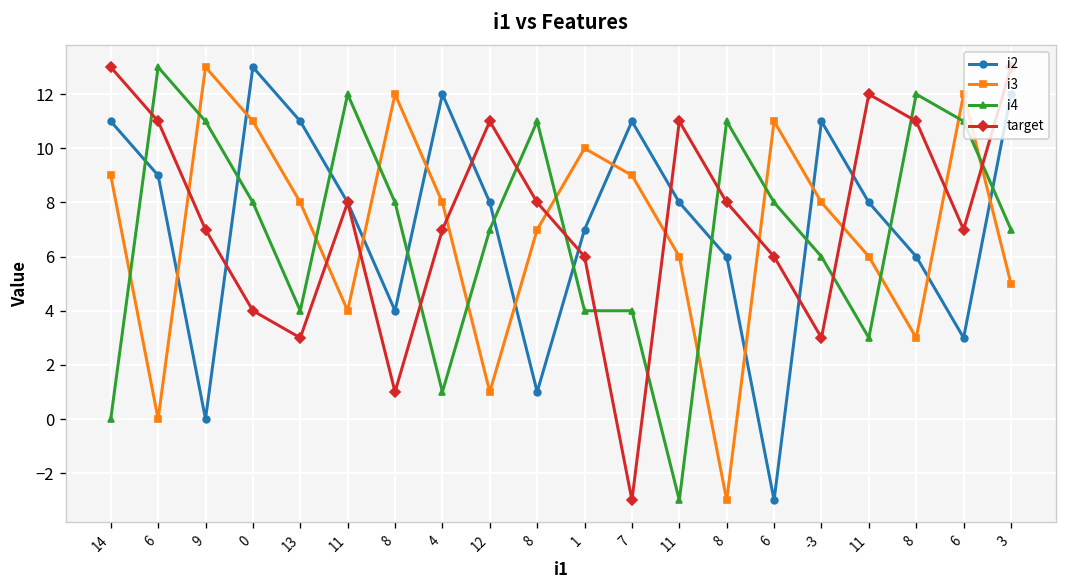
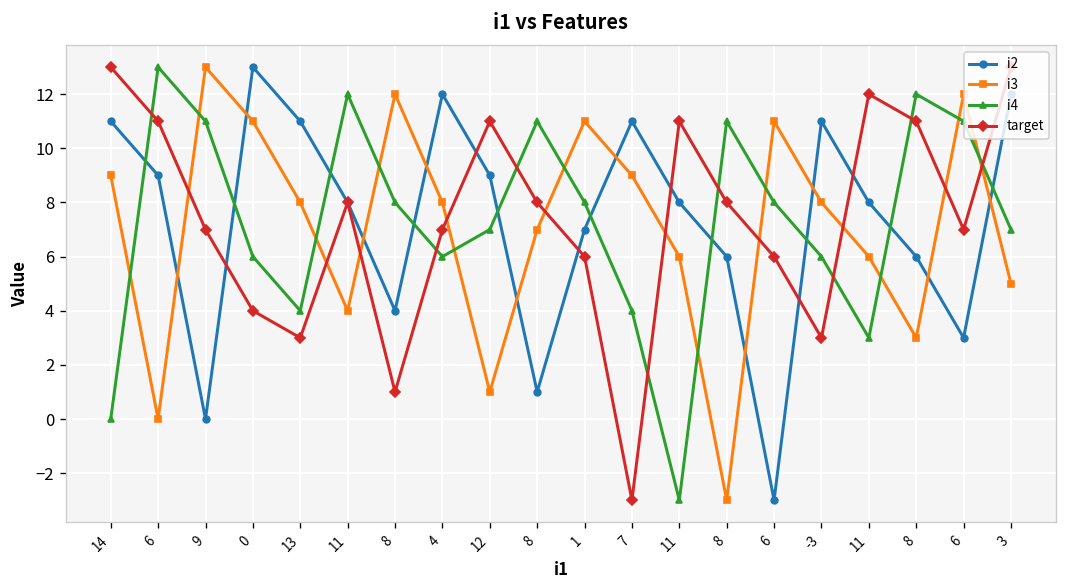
  {
    "i2": {
      "14": 11,
      "9": 0,
      "0": 13,
      "13": 11,
      "4": 12,
-     "12": 8,
+     "12": 9,
      "1": 7,
      "7": 11,
      "-3": 11
    },
    "i3": {
      "14": 9,
      "9": 13,
      "0": 11,
      "13": 8,
      "4": 8,
      "12": 1,
-     "1": 10,
+     "1": 11,
      "7": 9,
      "-3": 8,
      "3": 5
    },
    "i4": {
      "14": 0,
      "9": 11,
-     "0": 8,
+     "0": 6,
      "13": 4,
-     "4": 1,
+     "4": 6,
      "12": 7,
-     "1": 4,
+     "1": 8,
      "7": 4,
      "-3": 6,
      "3": 7
    },
    "target": {
      "14": 13,
      "9": 7,
      "0": 4,
      "13": 3,
      "4": 7,
      "12": 11,
      "1": 6,
      "7": -3,
      "-3": 3
    }
  }
